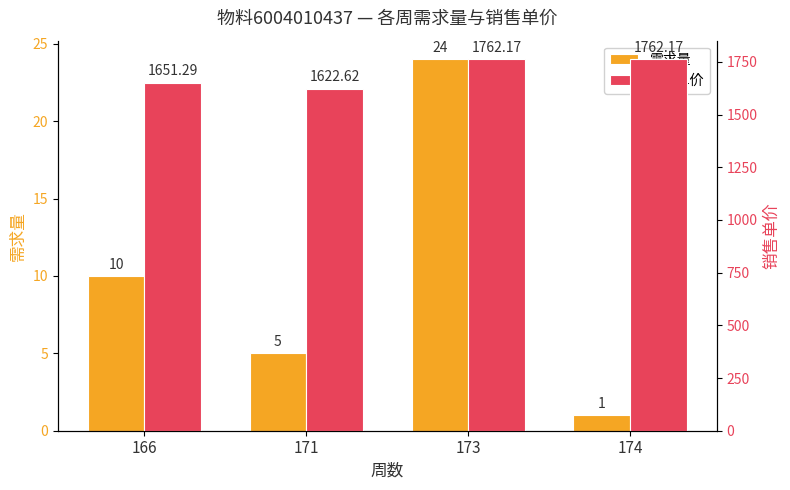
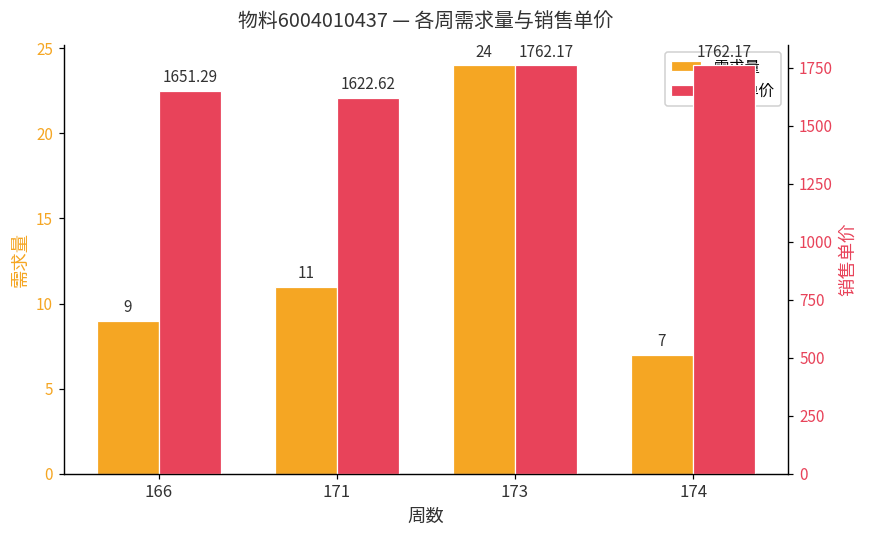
  {
    "需求量": {
-     "166": 10,
-     "171": 5,
+     "166": 9,
+     "171": 11,
      "173": 24,
-     "174": 1
+     "174": 7
    },
    "销售单价": {
      "166": 1651.29,
      "171": 1622.62,
      "173": 1762.17
    }
  }
